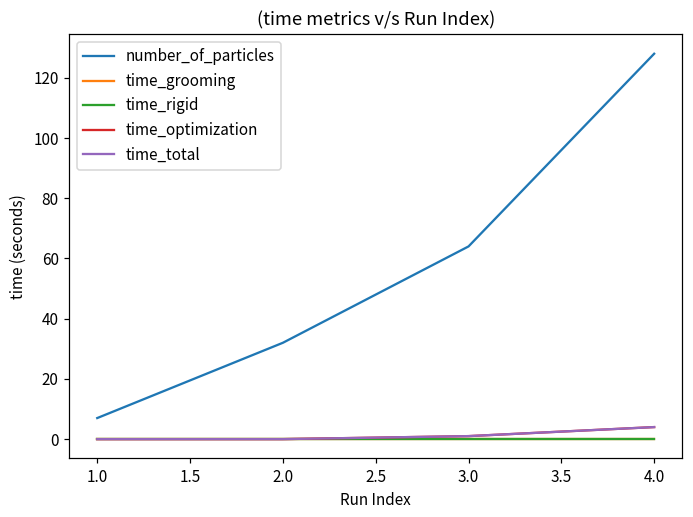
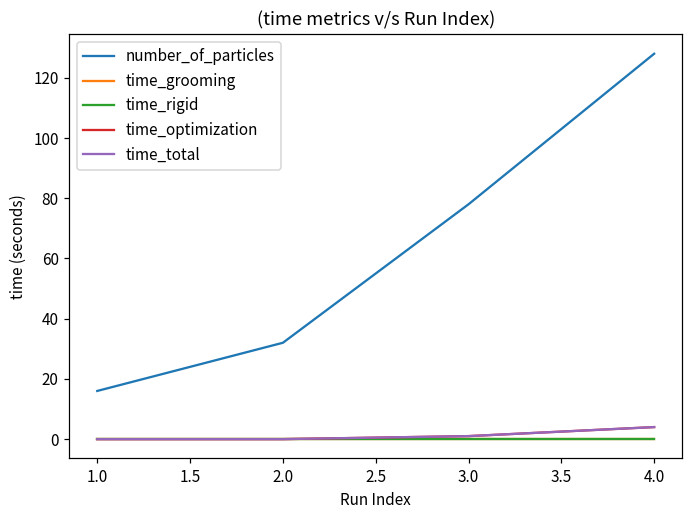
  {
    "number_of_particles": {
-     "1.0": 7,
+     "1.0": 16,
      "2.0": 32,
-     "3.0": 64,
+     "3.0": 78,
      "4.0": 128
    },
    "time_rigid": {
      "3.0": 0,
      "4.0": 0
    },
    "time_total": {
      "3.0": 1,
      "4.0": 4
    }
  }
